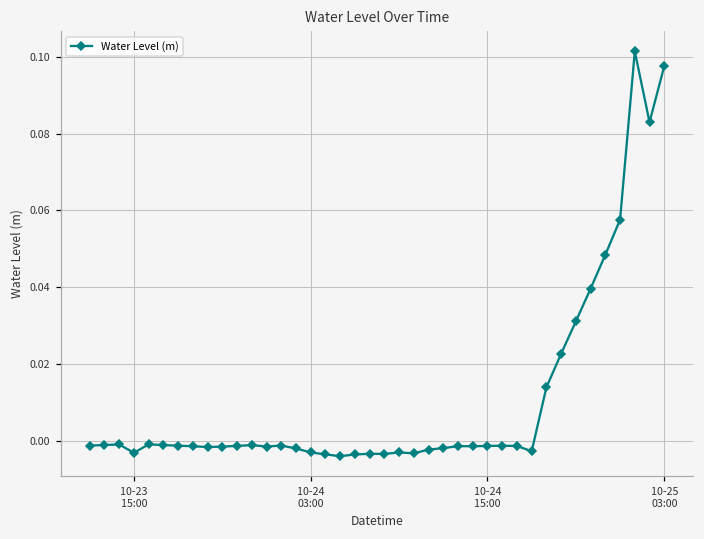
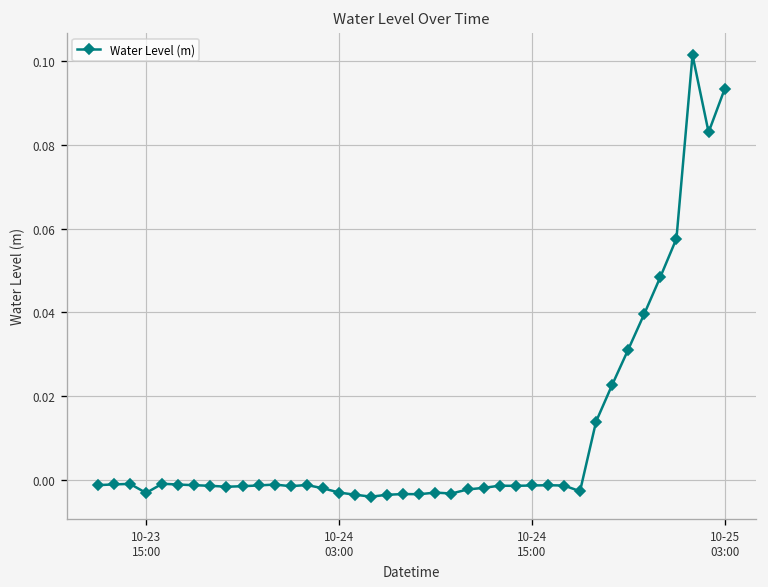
  {
    "10-23 15:00": -0.003,
    "10-24 03:00": -0.003,
    "10-24 15:00": -0.001,
-   "10-25 03:00": 0.098
+   "10-25 03:00": 0.093
  }
